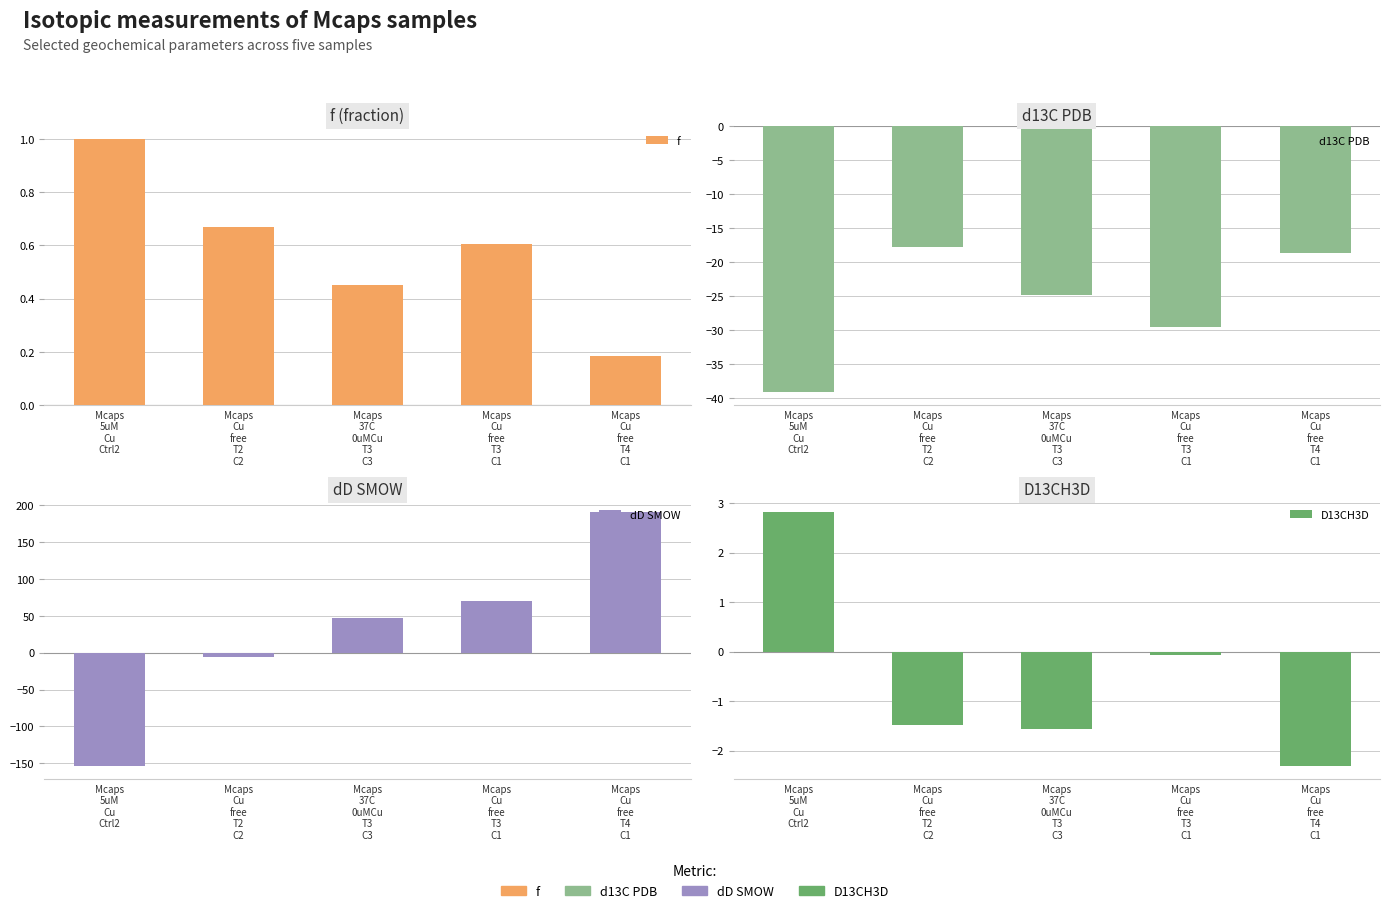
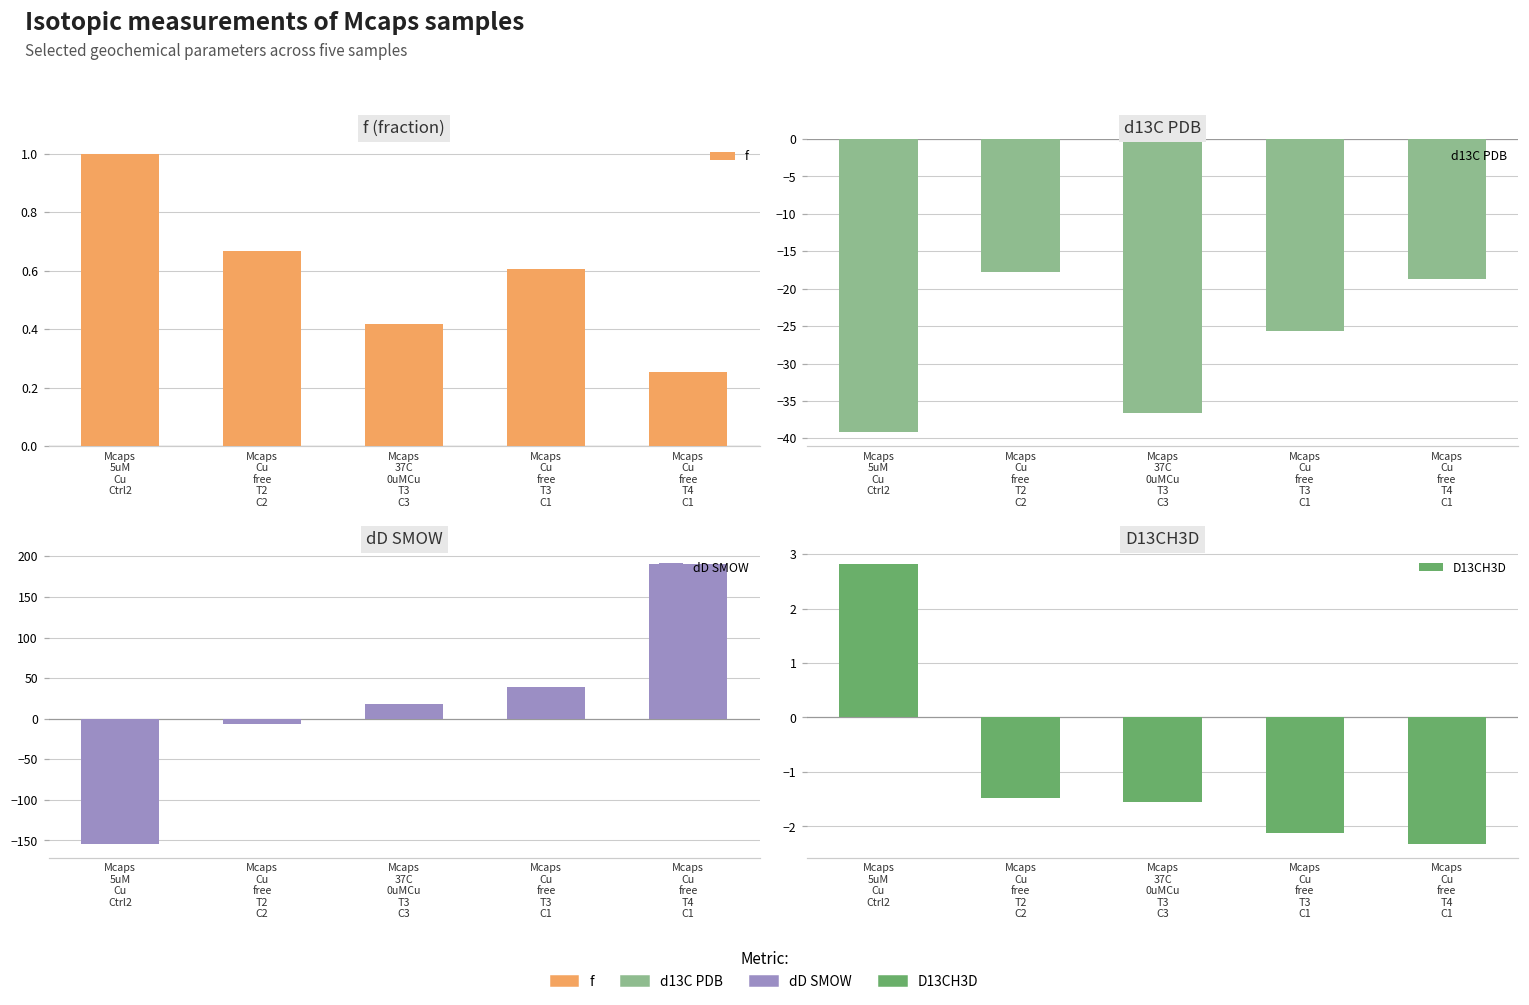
  {
    "f (fraction)": {
      "Mcaps 5uM Cu Ctrl2": 1.00,
      "Mcaps Cu free T2 C2": 0.67,
-     "Mcaps 37C 0uMCu T3 C3": 0.45,
+     "Mcaps 37C 0uMCu T3 C3": 0.42,
      "Mcaps Cu free T3 C1": 0.60,
-     "Mcaps Cu free T4 C1": 0.19
+     "Mcaps Cu free T4 C1": 0.25
    },
    "d13C PDB": {
      "Mcaps 5uM Cu Ctrl2": -39,
      "Mcaps Cu free T2 C2": -18,
-     "Mcaps 37C 0uMCu T3 C3": -25,
-     "Mcaps Cu free T3 C1": -30,
+     "Mcaps 37C 0uMCu T3 C3": -37,
+     "Mcaps Cu free T3 C1": -26,
      "Mcaps Cu free T4 C1": -19
    },
    "dD SMOW": {
      "Mcaps 5uM Cu Ctrl2": -150,
      "Mcaps Cu free T2 C2": -10,
-     "Mcaps 37C 0uMCu T3 C3": 50,
-     "Mcaps Cu free T3 C1": 70,
+     "Mcaps 37C 0uMCu T3 C3": 20,
+     "Mcaps Cu free T3 C1": 40,
      "Mcaps Cu free T4 C1": 190
    },
    "D13CH3D": {
      "Mcaps 5uM Cu Ctrl2": 2.8,
      "Mcaps Cu free T2 C2": -1.5,
      "Mcaps 37C 0uMCu T3 C3": -1.6,
-     "Mcaps Cu free T3 C1": -0.1,
+     "Mcaps Cu free T3 C1": -2.1,
      "Mcaps Cu free T4 C1": -2.3
    }
  }
